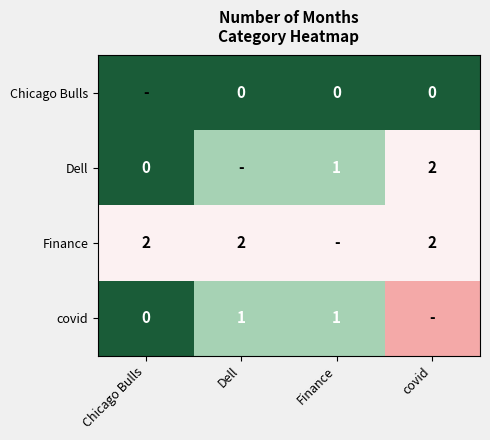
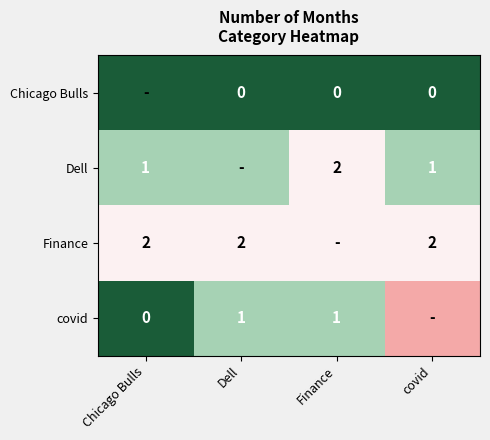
  {
    "Chicago Bulls": {
      "Dell": 0,
      "Finance": 0,
      "covid": 0
    },
    "Dell": {
-     "Chicago Bulls": 0,
-     "Finance": 1,
-     "covid": 2
+     "Chicago Bulls": 1,
+     "Finance": 2,
+     "covid": 1
    },
    "Finance": {
      "Chicago Bulls": 2,
      "Dell": 2,
      "covid": 2
    },
    "covid": {
      "Chicago Bulls": 0,
      "Dell": 1,
      "Finance": 1
    }
  }
